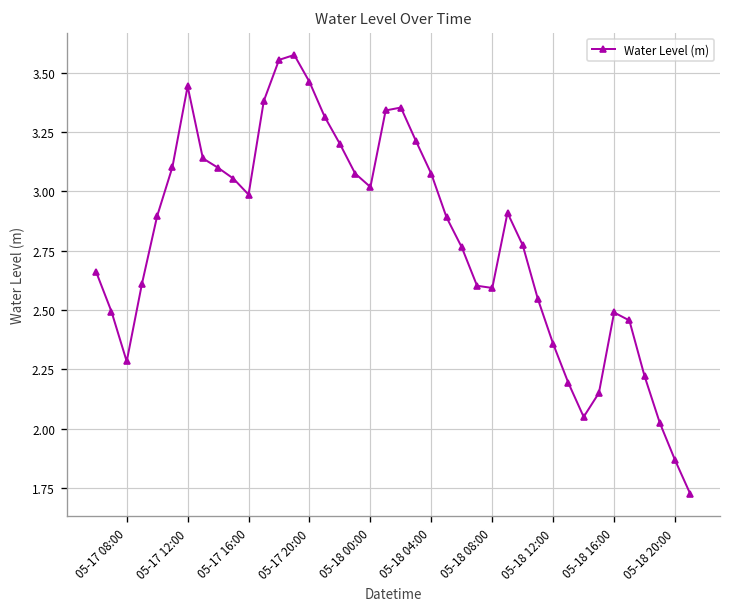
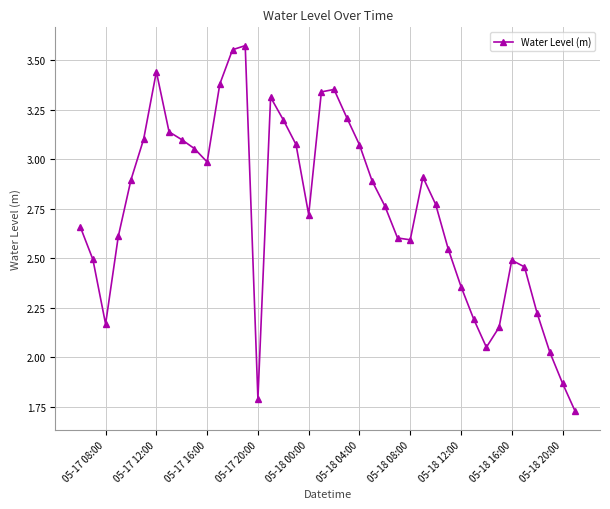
  {
-   "05-17 08:00": 2.28,
+   "05-17 08:00": 2.17,
    "05-17 12:00": 3.44,
    "05-17 16:00": 2.99,
-   "05-17 20:00": 3.46,
-   "05-18 00:00": 3.02,
+   "05-17 20:00": 1.79,
+   "05-18 00:00": 2.72,
    "05-18 04:00": 3.07,
    "05-18 08:00": 2.59,
    "05-18 12:00": 2.36,
    "05-18 16:00": 2.49,
    "05-18 20:00": 1.87
  }
